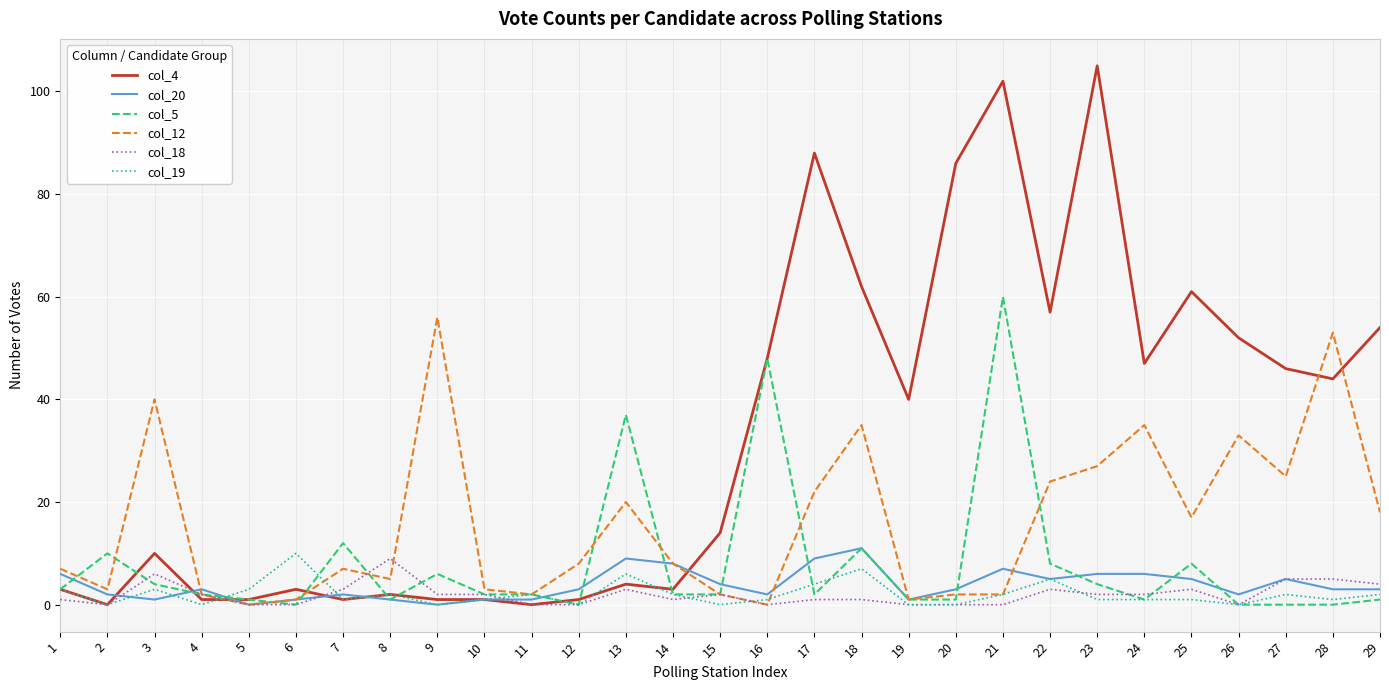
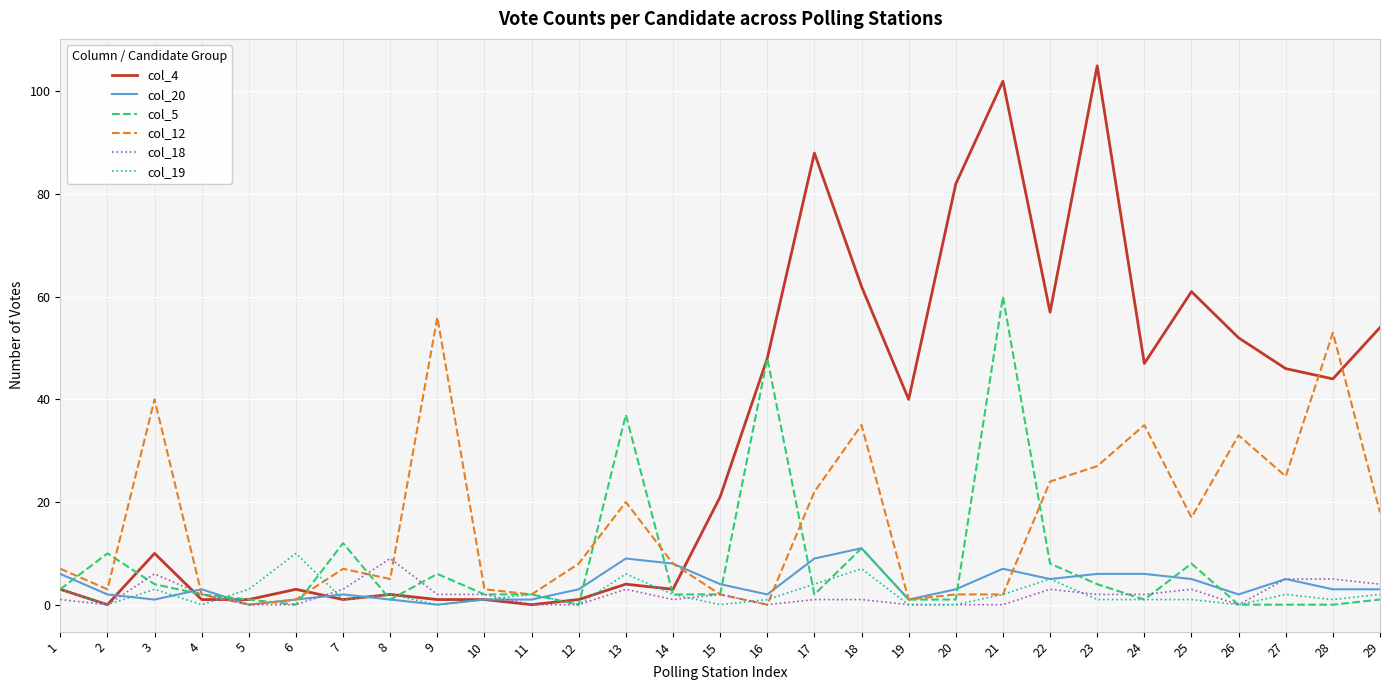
  {
    "col_4": {
      "3": 10,
      "4": 1,
      "6": 3,
      "9": 1,
      "12": 1,
      "13": 4,
      "14": 3,
-     "15": 14,
+     "15": 21,
      "17": 88,
      "18": 62,
      "19": 40,
-     "20": 86,
+     "20": 82,
      "21": 102,
      "22": 57,
      "23": 105,
      "24": 47,
      "25": 61,
      "26": 52,
      "27": 46,
      "28": 44,
      "29": 54
    },
    "col_20": {
      "1": 6,
      "2": 2,
      "3": 1,
      "4": 3,
      "7": 2,
      "11": 1,
      "12": 3,
      "13": 9,
      "15": 4,
      "16": 2,
      "17": 9,
      "20": 3,
      "21": 7,
      "23": 6,
      "24": 6,
      "25": 5,
      "26": 2,
      "28": 3,
      "29": 3
    },
    "col_12": {
      "1": 7,
      "2": 3,
      "3": 40,
      "7": 7,
      "8": 5,
      "9": 56,
      "10": 3,
      "12": 8,
      "13": 20,
      "17": 22,
      "18": 35,
      "20": 2,
      "22": 24,
      "23": 27,
      "24": 35,
      "25": 17,
      "26": 33,
      "27": 25,
      "28": 53,
      "29": 18
    },
    "col_18": {
      "1": 1,
      "3": 6,
      "7": 3,
      "8": 9,
      "9": 2,
      "13": 3,
      "14": 1,
      "17": 1,
      "18": 1,
      "21": 0,
      "22": 3,
      "23": 2,
      "24": 2,
      "25": 3,
      "28": 5,
      "29": 4
    }
  }
